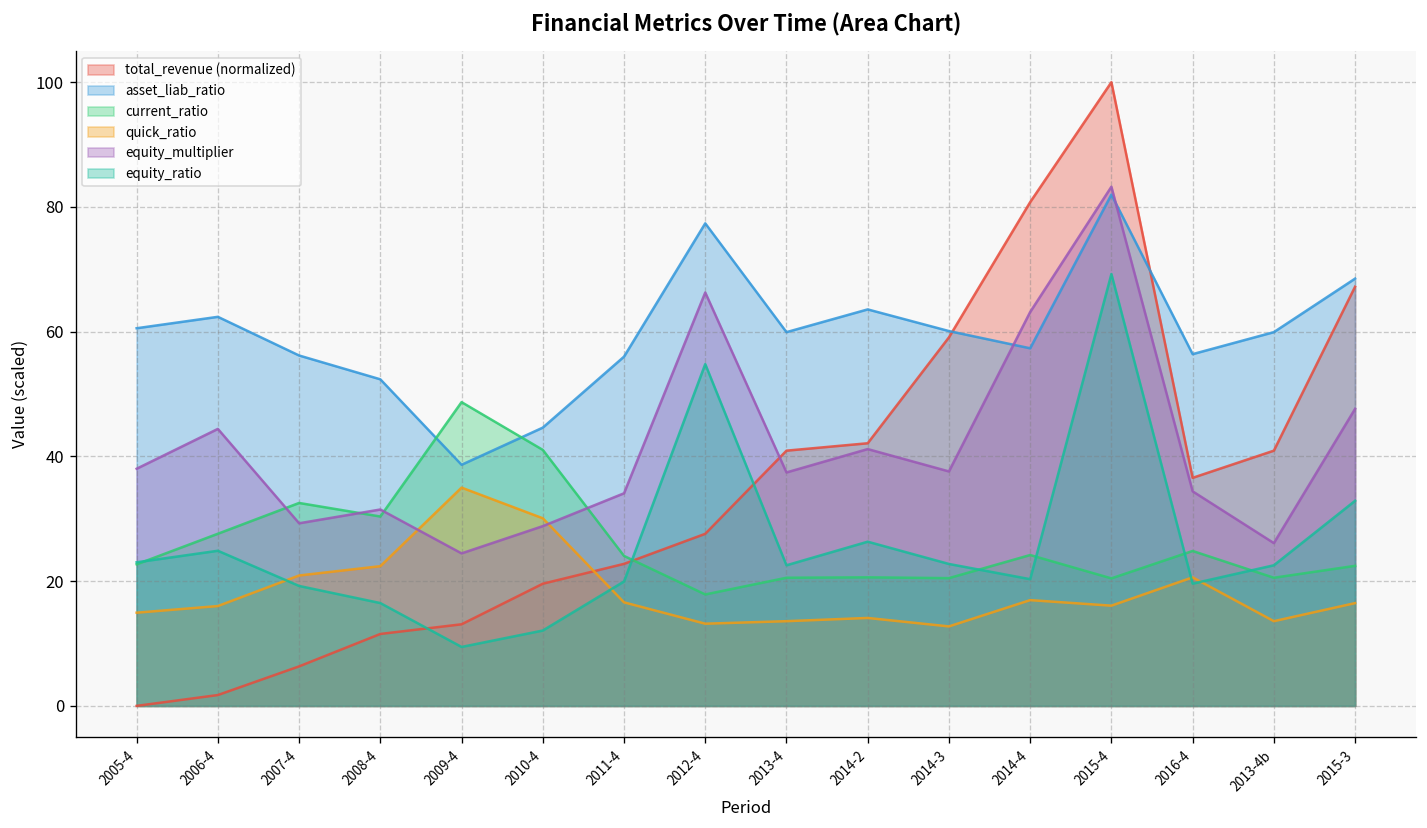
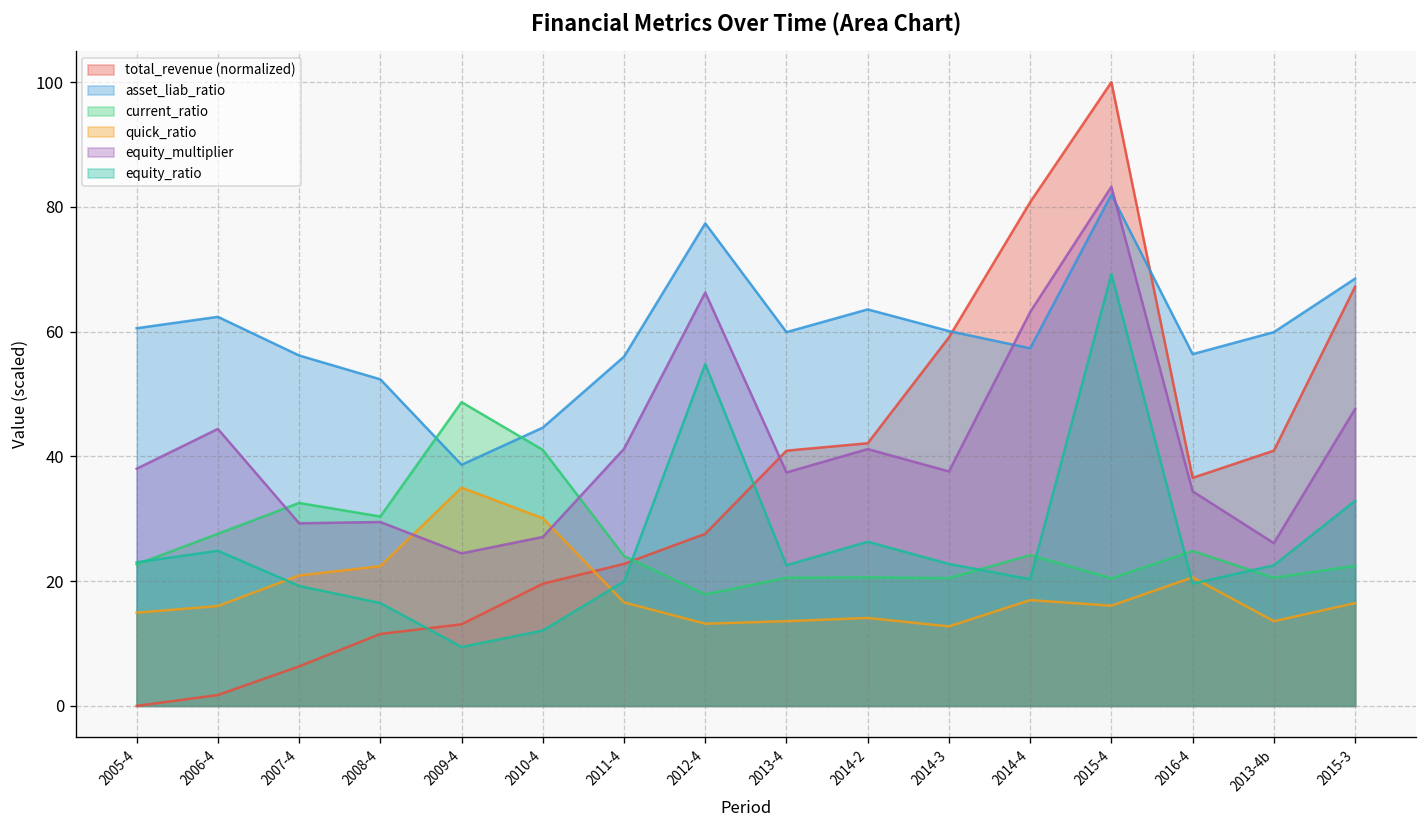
  {
    "equity_multiplier": {
      "2005-4": 38,
      "2006-4": 44,
      "2007-4": 29,
-     "2008-4": 31,
+     "2008-4": 29,
      "2009-4": 24,
-     "2010-4": 29,
-     "2011-4": 34,
+     "2010-4": 27,
+     "2011-4": 41,
      "2012-4": 66,
      "2013-4": 37,
      "2014-2": 41,
      "2014-3": 38,
      "2014-4": 63,
      "2015-4": 83,
      "2016-4": 34,
      "2013-4b": 26,
      "2015-3": 48
    }
  }
